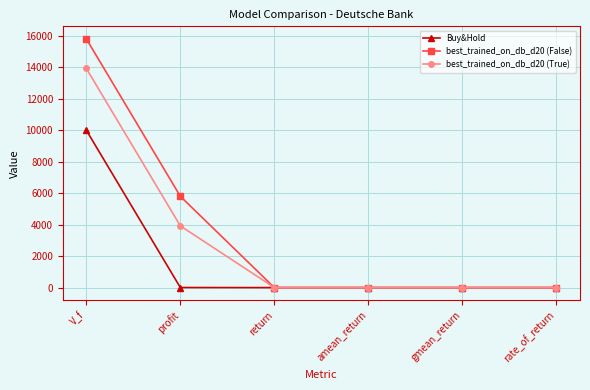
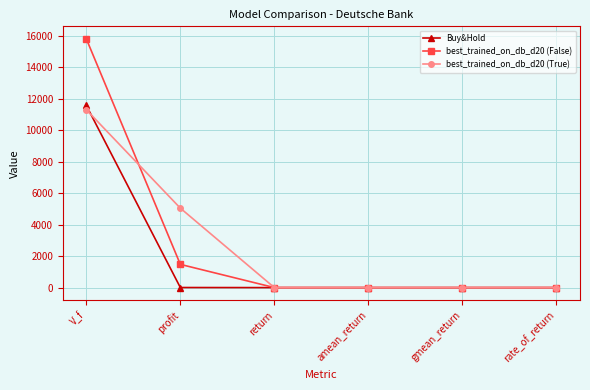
  {
    "Buy&Hold": {
-     "V_f": 10000,
+     "V_f": 11600,
      "profit": 0
    },
    "best_trained_on_db_d20 (False)": {
      "V_f": 15800,
-     "profit": 5800
+     "profit": 1500
    },
    "best_trained_on_db_d20 (True)": {
-     "V_f": 13900,
-     "profit": 3900
+     "V_f": 11300,
+     "profit": 5000
    }
  }
